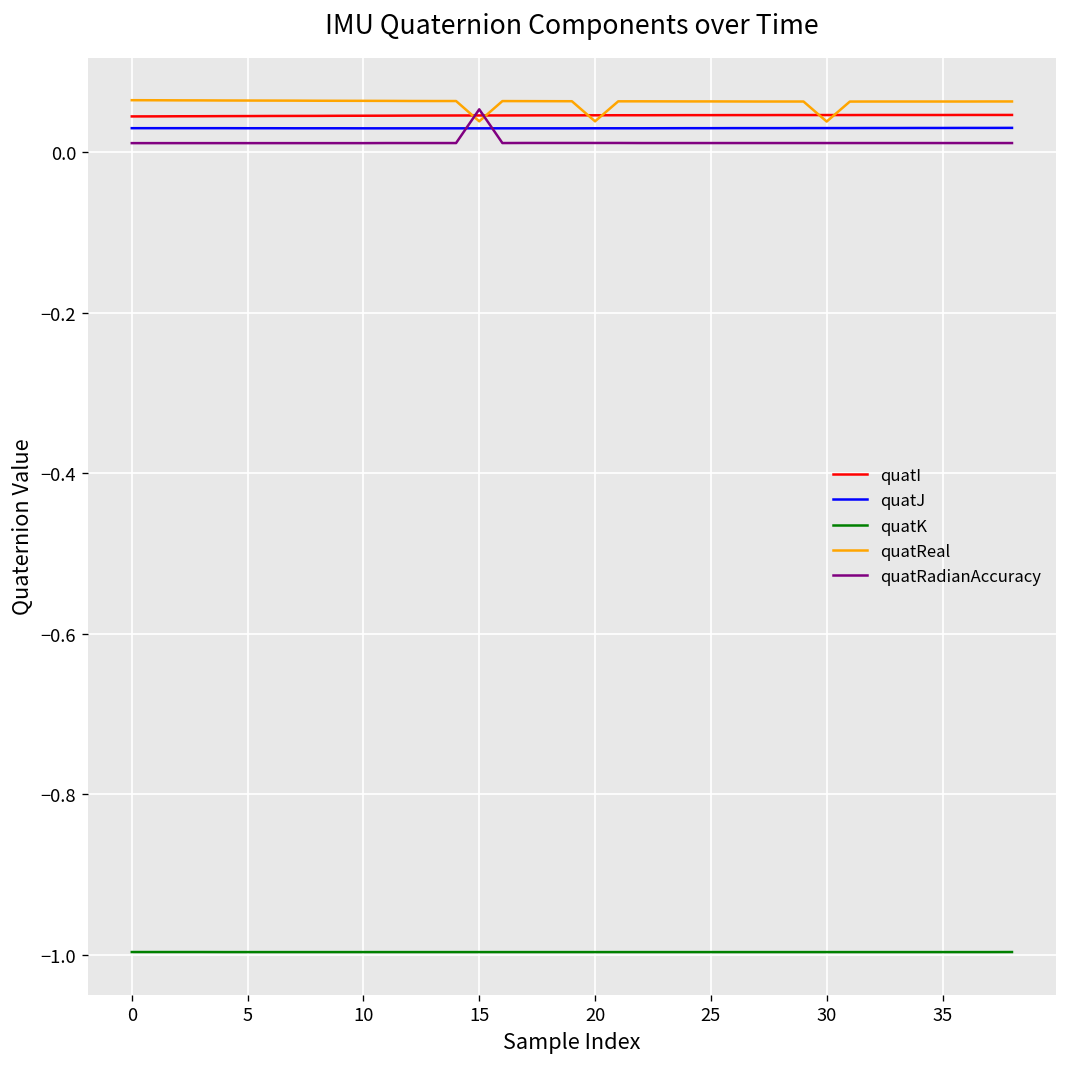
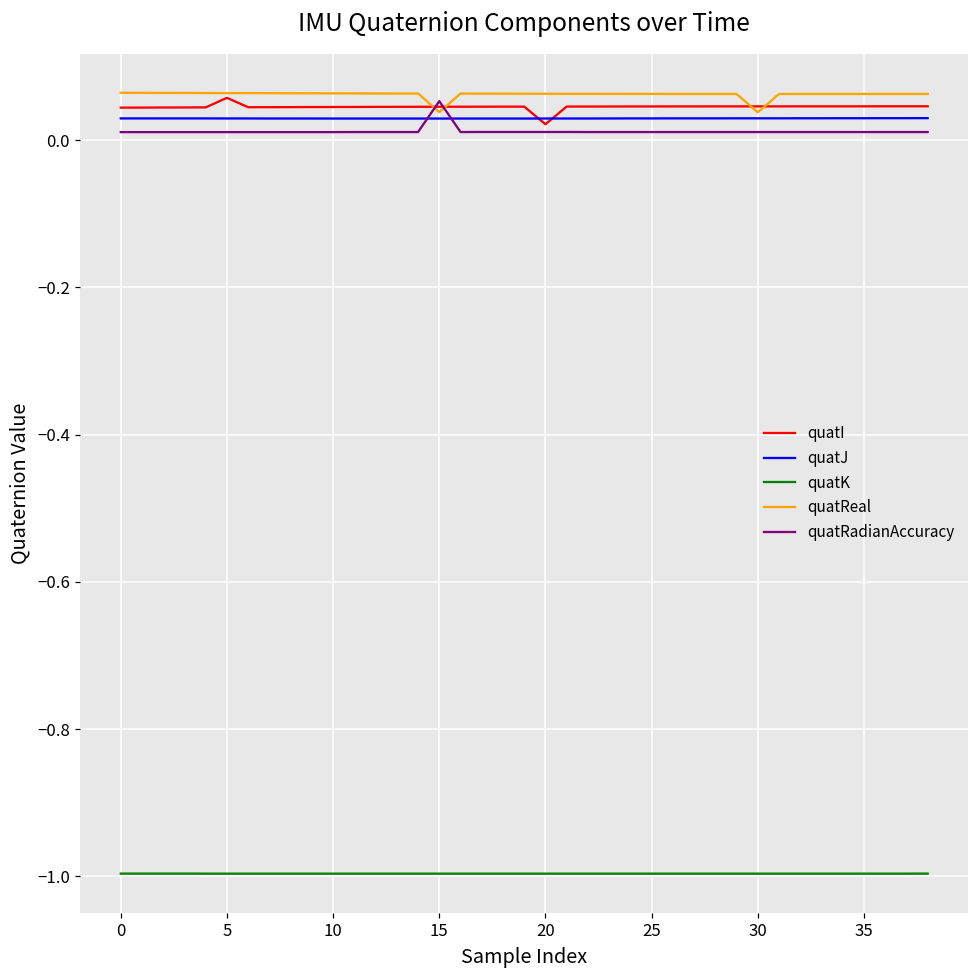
  {
    "quatI": {
      "0": 0.04,
-     "5": 0.04,
+     "5": 0.06,
      "10": 0.05,
      "15": 0.05,
-     "20": 0.05,
+     "20": 0.02,
      "25": 0.05,
      "30": 0.05,
      "35": 0.05
    },
    "quatJ": {
      "0": 0.03,
      "5": 0.03,
      "10": 0.03,
      "15": 0.03,
      "20": 0.03,
      "25": 0.03,
      "30": 0.03,
      "35": 0.03
    },
    "quatK": {
      "0": -1.00,
      "5": -1.00,
      "10": -1.00,
      "15": -1.00,
      "20": -1.00,
      "25": -1.00,
      "30": -1.00,
      "35": -1.00
    },
    "quatReal": {
      "0": 0.06,
      "5": 0.06,
      "10": 0.06,
      "15": 0.04,
-     "20": 0.04,
+     "20": 0.06,
      "25": 0.06,
      "30": 0.04,
      "35": 0.06
    },
    "quatRadianAccuracy": {
      "0": 0.01,
      "5": 0.01,
      "10": 0.01,
      "15": 0.05,
      "20": 0.01,
      "25": 0.01,
      "30": 0.01,
      "35": 0.01
    }
  }
